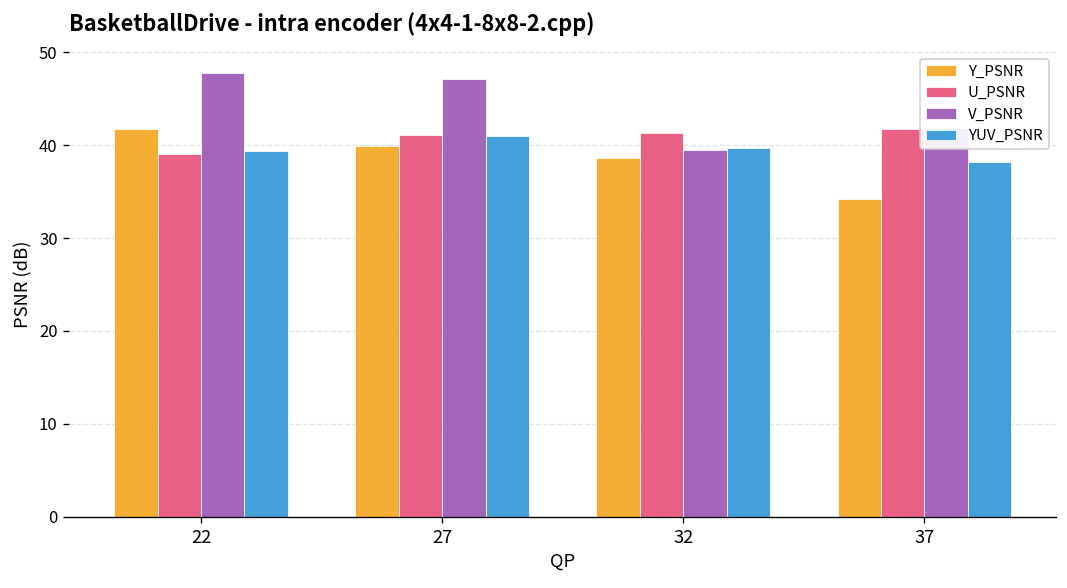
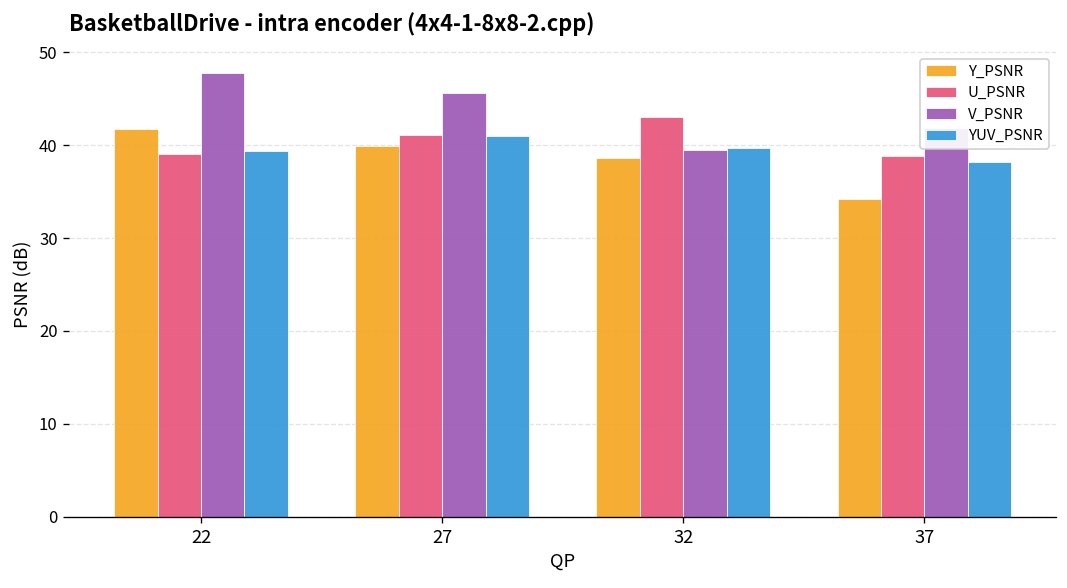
  {
    "Y_PSNR": {
      "22": 42,
      "27": 40,
      "32": 39,
      "37": 34
    },
    "U_PSNR": {
      "22": 39,
      "27": 41,
-     "32": 41,
-     "37": 42
+     "32": 43,
+     "37": 39
    },
    "V_PSNR": {
      "22": 48,
-     "27": 47,
+     "27": 46,
      "32": 39
    },
    "YUV_PSNR": {
      "22": 39,
      "27": 41,
      "32": 40,
      "37": 38
    }
  }
